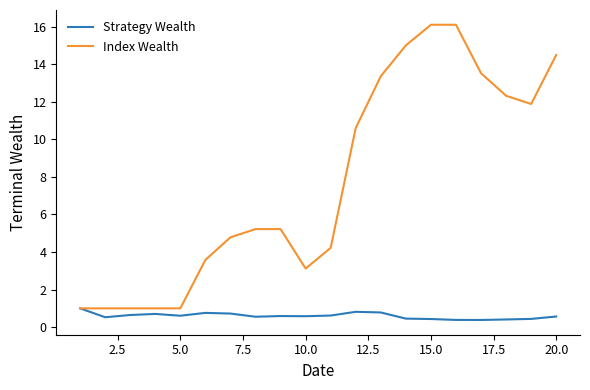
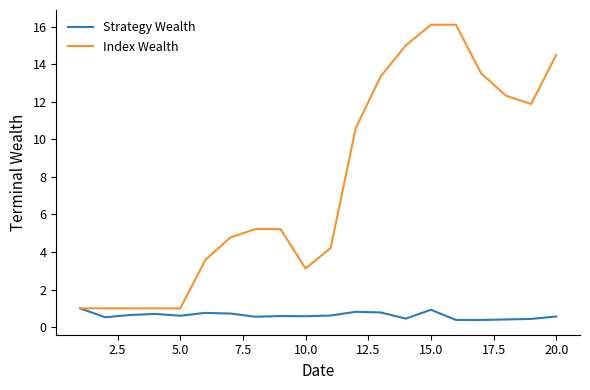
  {
    "Strategy Wealth": {
      "5.0": 0.6,
      "10.0": 0.6,
-     "15.0": 0.4,
+     "15.0": 0.9,
      "20.0": 0.6
    },
    "Index Wealth": {
      "5.0": 1.0,
      "10.0": 3.1,
      "15.0": 16.1,
      "20.0": 14.5
    }
  }
